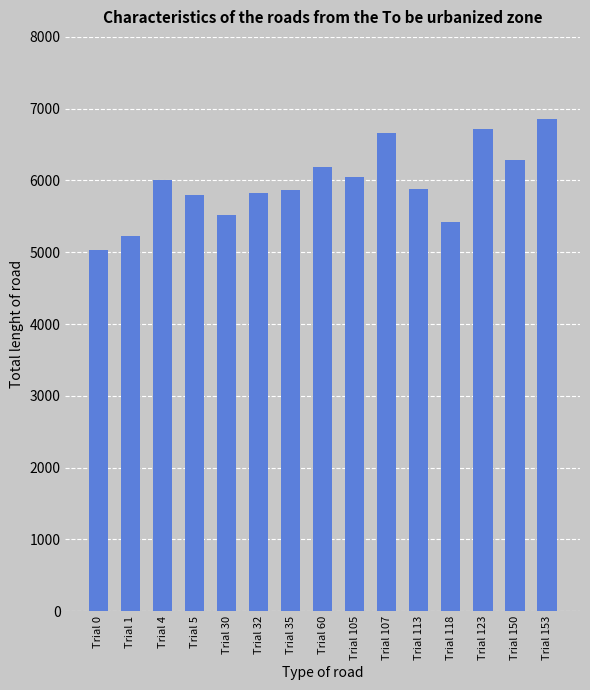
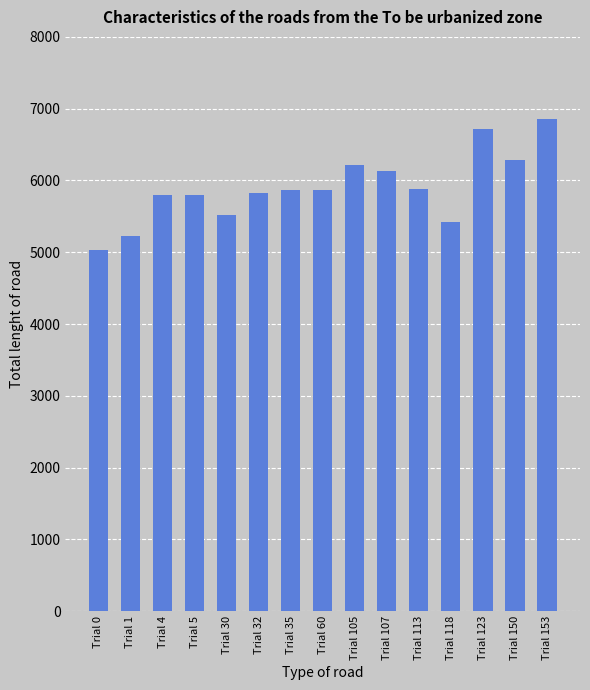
  {
    "Trial 0": 5000,
    "Trial 1": 5200,
-   "Trial 4": 6000,
+   "Trial 4": 5800,
    "Trial 5": 5800,
    "Trial 30": 5500,
    "Trial 32": 5800,
    "Trial 35": 5900,
-   "Trial 60": 6200,
-   "Trial 105": 6100,
-   "Trial 107": 6700,
+   "Trial 60": 5900,
+   "Trial 105": 6200,
+   "Trial 107": 6100,
    "Trial 113": 5900,
    "Trial 118": 5400,
    "Trial 123": 6700,
    "Trial 150": 6300,
    "Trial 153": 6900
  }
